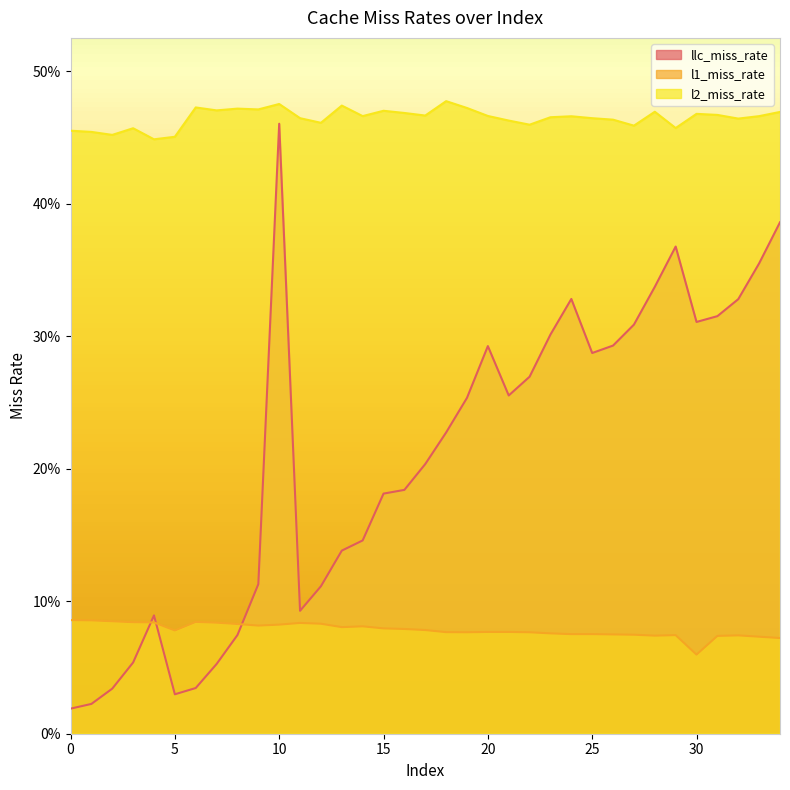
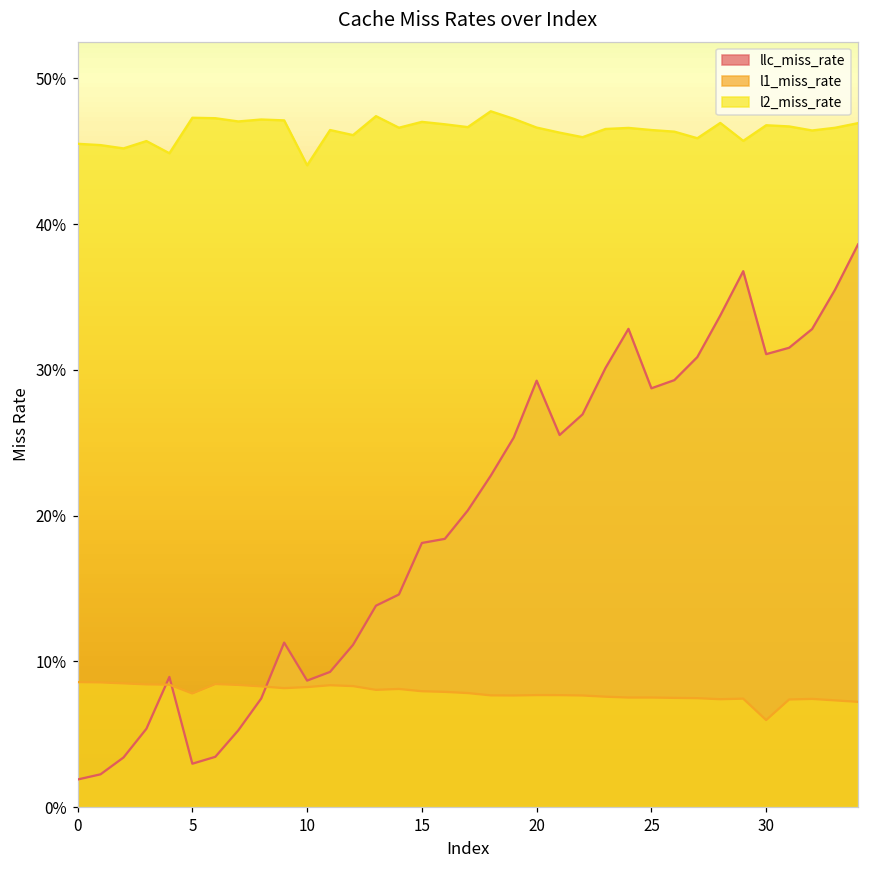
  {
    "llc_miss_rate": {
      "0": "1.9%",
      "5": "3.0%",
-     "10": "46.0%",
+     "10": "8.7%",
      "15": "18.1%",
      "20": "29.3%",
      "25": "28.7%",
      "30": "31.1%"
    },
    "l1_miss_rate": {
      "0": "8.6%",
      "5": "7.8%",
      "10": "8.2%",
      "15": "7.9%",
      "20": "7.7%",
      "25": "7.5%",
      "30": "6.0%"
    },
    "l2_miss_rate": {
      "0": "45.5%",
-     "5": "45.1%",
-     "10": "47.5%",
+     "5": "47.3%",
+     "10": "44.0%",
      "15": "47.0%",
      "20": "46.6%",
      "25": "46.5%",
      "30": "46.8%"
    }
  }
